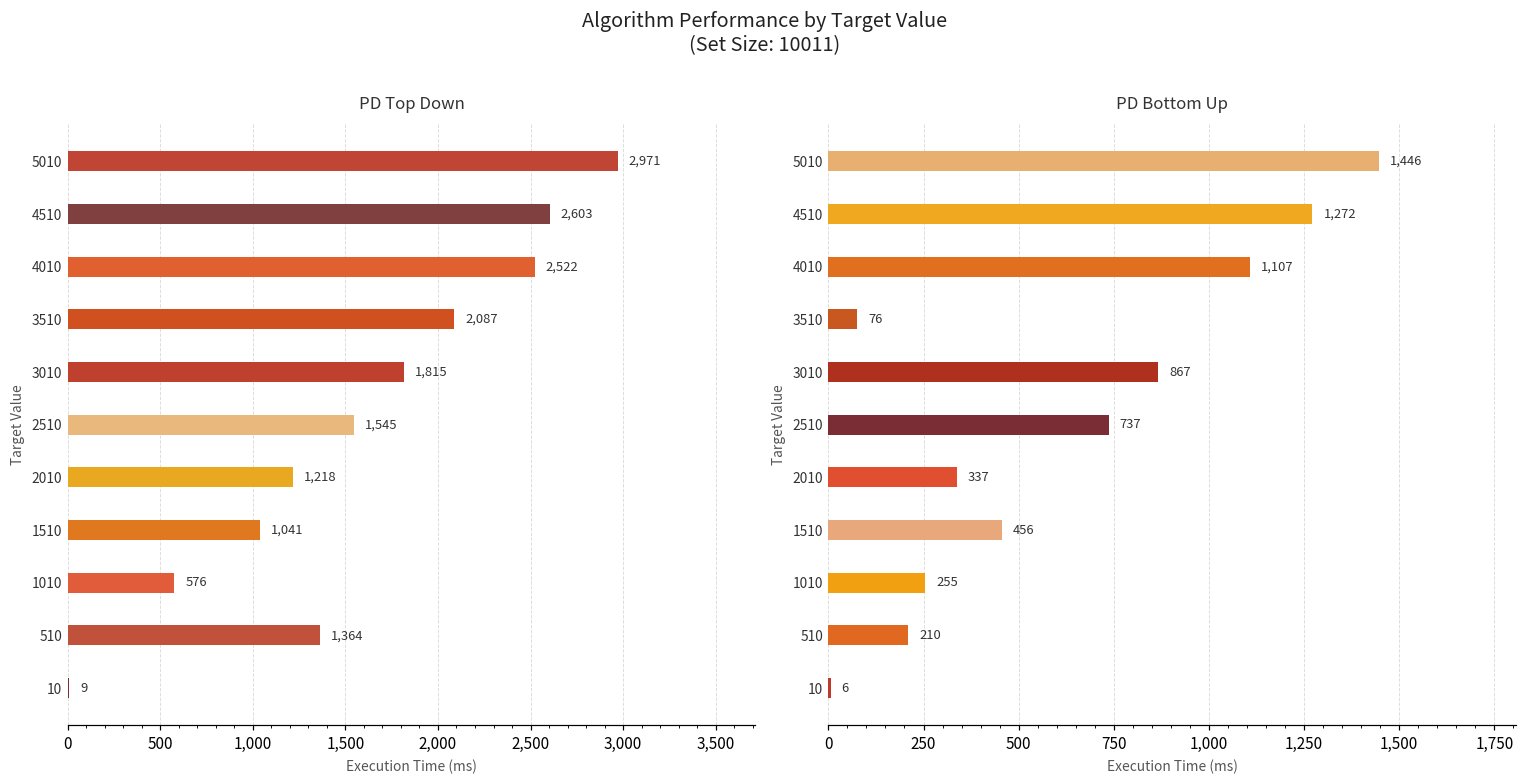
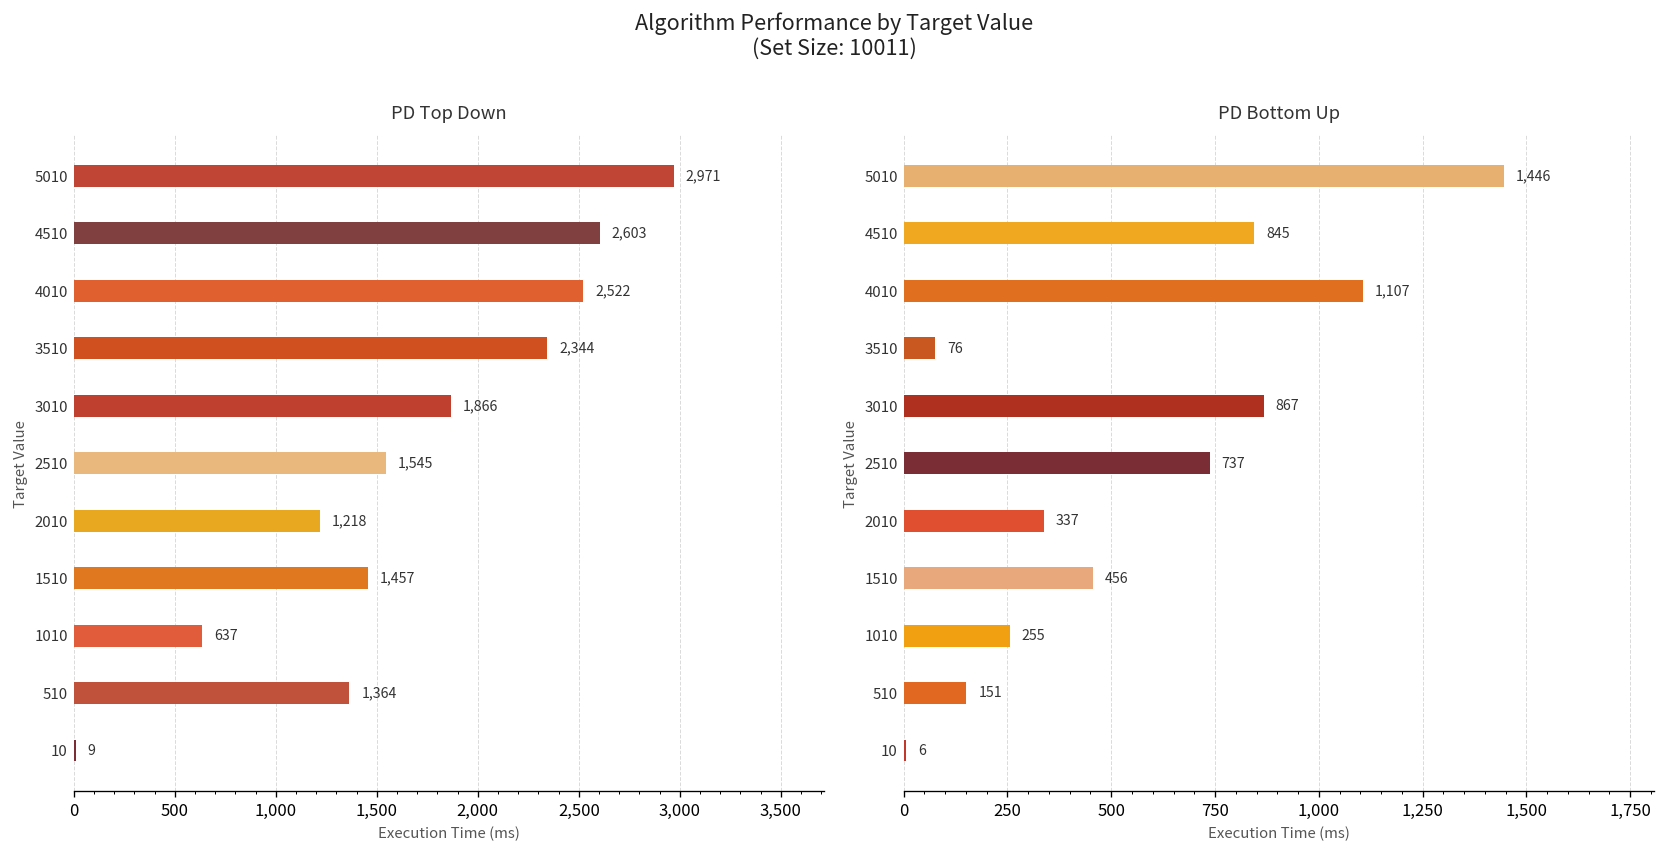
  {
    "PD Top Down": {
      "5010": "2,971",
      "4510": "2,603",
      "4010": "2,522",
-     "3510": "2,087",
-     "3010": "1,815",
+     "3510": "2,344",
+     "3010": "1,866",
      "2510": "1,545",
      "2010": "1,218",
-     "1510": "1,041",
-     "1010": "576",
+     "1510": "1,457",
+     "1010": "637",
      "510": "1,364",
      "10": "9"
    },
    "PD Bottom Up": {
      "5010": "1,446",
-     "4510": "1,272",
+     "4510": "845",
      "4010": "1,107",
      "3510": "76",
      "3010": "867",
      "2510": "737",
      "2010": "337",
      "1510": "456",
      "1010": "255",
-     "510": "210",
+     "510": "151",
      "10": "6"
    }
  }
